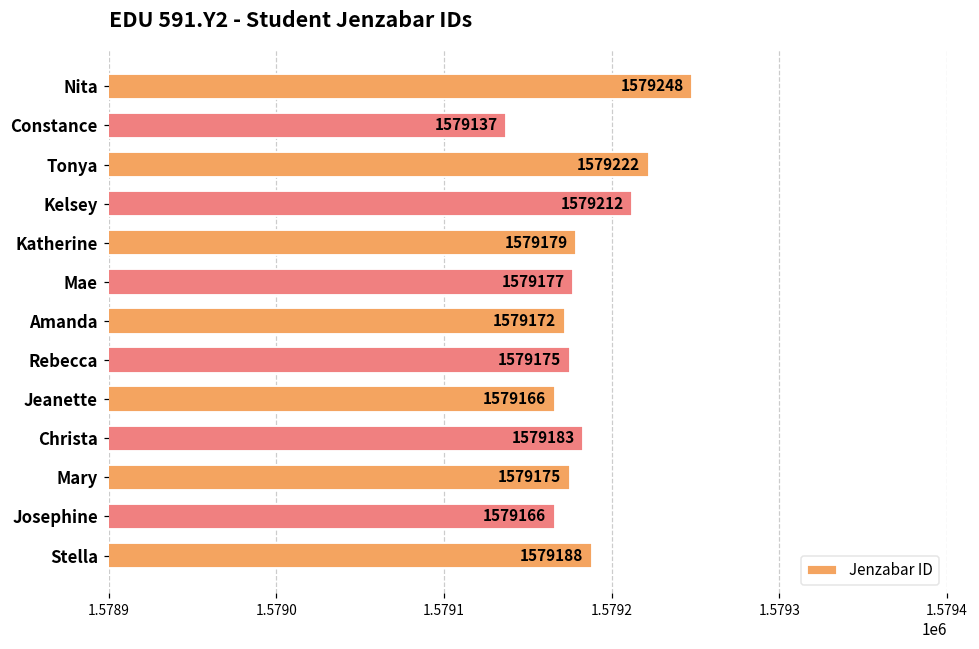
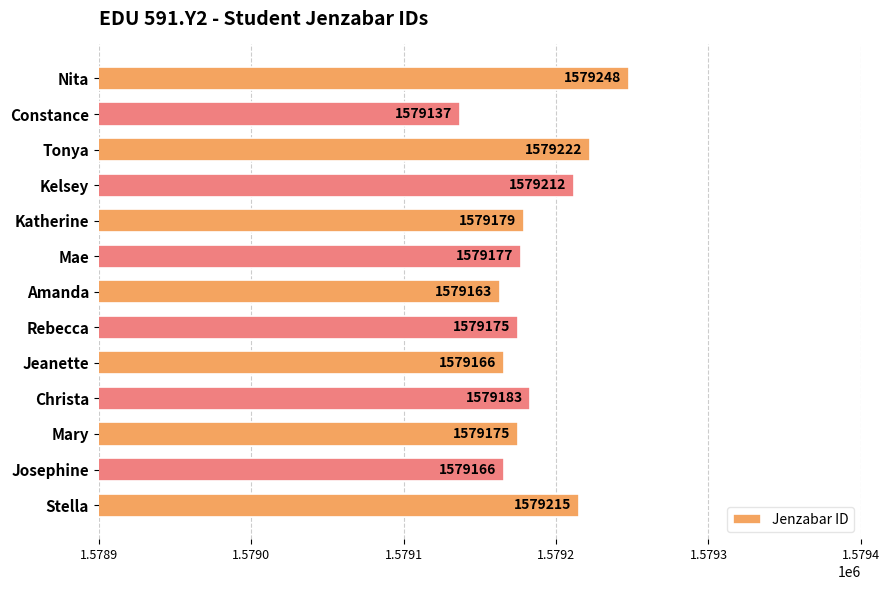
  {
    "Nita": 1579248,
    "Constance": 1579137,
    "Tonya": 1579222,
    "Kelsey": 1579212,
    "Katherine": 1579179,
    "Mae": 1579177,
-   "Amanda": 1579172,
+   "Amanda": 1579163,
    "Rebecca": 1579175,
    "Jeanette": 1579166,
    "Christa": 1579183,
    "Mary": 1579175,
    "Josephine": 1579166,
-   "Stella": 1579188
+   "Stella": 1579215
  }
